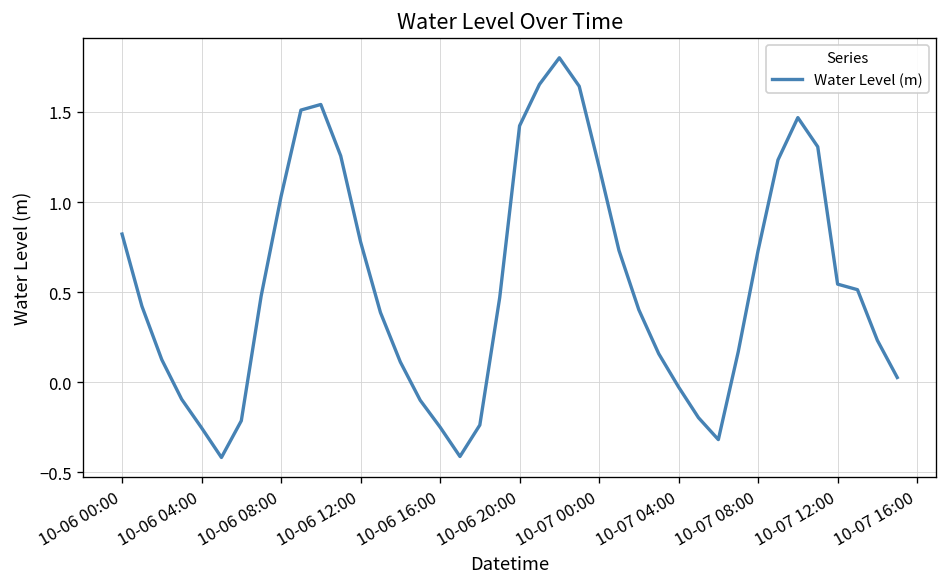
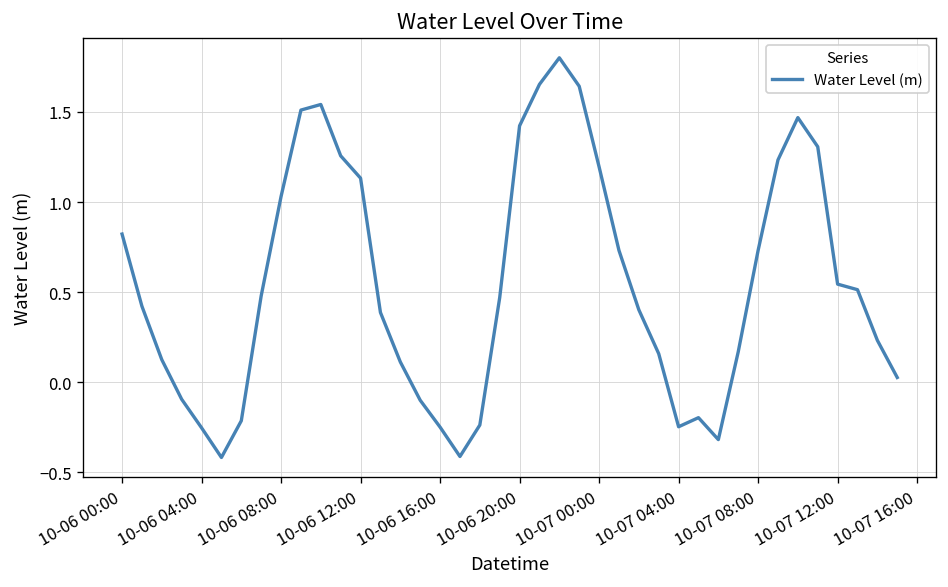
  {
    "10-06 00:00": 0.82,
    "10-06 04:00": -0.25,
    "10-06 08:00": 1.03,
-   "10-06 12:00": 0.78,
+   "10-06 12:00": 1.13,
    "10-06 16:00": -0.25,
    "10-06 20:00": 1.42,
    "10-07 00:00": 1.20,
-   "10-07 04:00": -0.03,
+   "10-07 04:00": -0.25,
    "10-07 08:00": 0.73,
    "10-07 12:00": 0.54
  }
